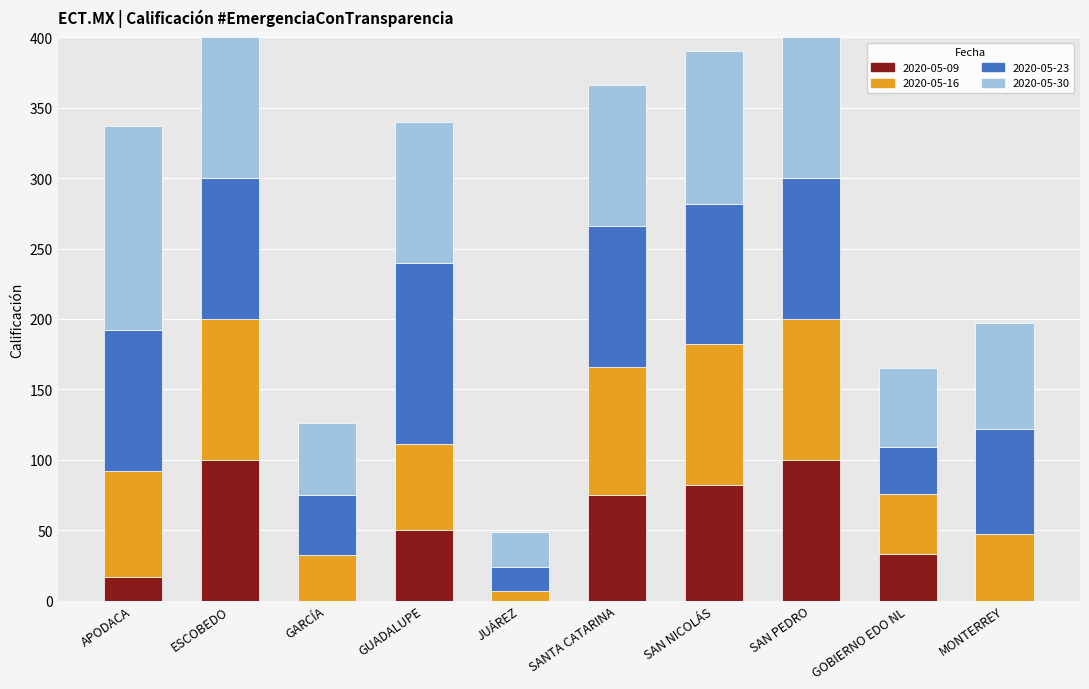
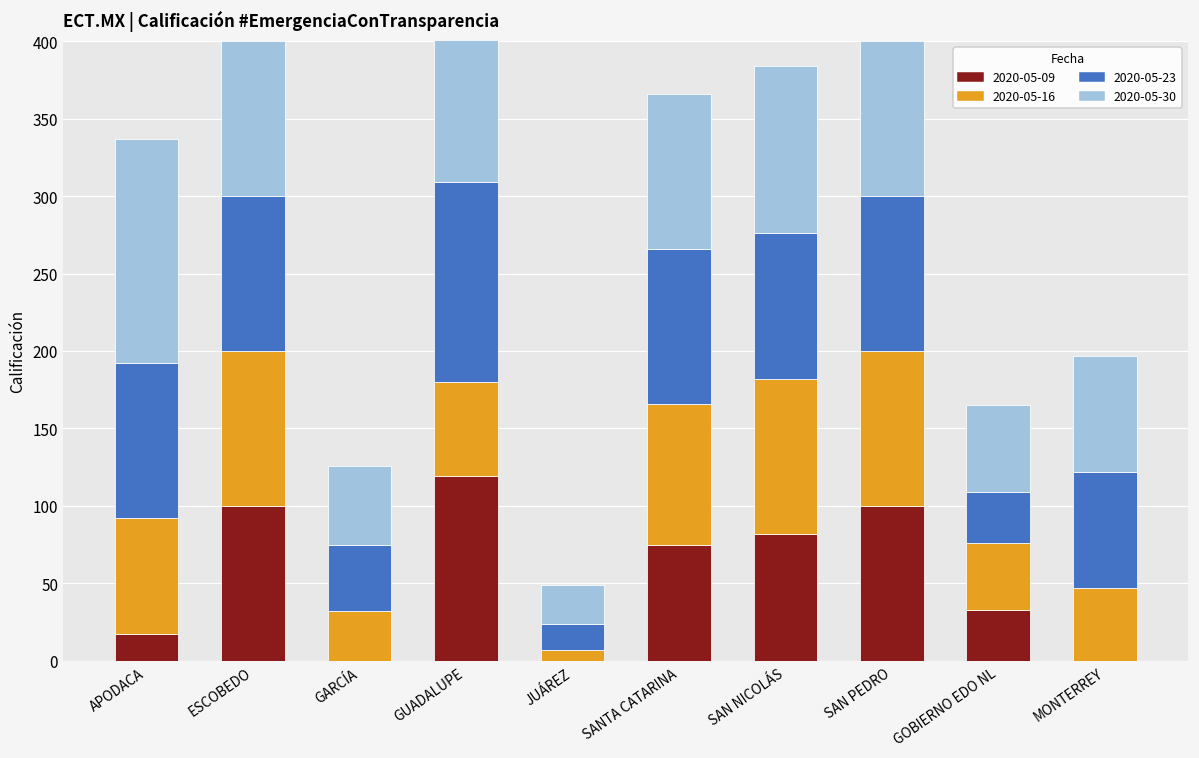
  {
    "2020-05-09": {
      "APODACA": 17,
      "ESCOBEDO": 100,
      "GARCÍA": 0,
-     "GUADALUPE": 50,
+     "GUADALUPE": 119,
      "JUÁREZ": 0,
      "SANTA CATARINA": 75,
      "SAN NICOLÁS": 82,
      "SAN PEDRO": 100,
      "GOBIERNO EDO NL": 33,
      "MONTERREY": 0
    },
    "2020-05-16": {
      "APODACA": 75,
      "ESCOBEDO": 100,
      "GARCÍA": 32,
      "GUADALUPE": 61,
      "JUÁREZ": 7,
      "SANTA CATARINA": 91,
      "SAN NICOLÁS": 100,
      "SAN PEDRO": 100,
      "GOBIERNO EDO NL": 43,
      "MONTERREY": 47
    },
    "2020-05-23": {
      "APODACA": 100,
      "ESCOBEDO": 100,
      "GARCÍA": 43,
      "GUADALUPE": 129,
      "JUÁREZ": 17,
      "SANTA CATARINA": 100,
-     "SAN NICOLÁS": 100,
+     "SAN NICOLÁS": 94,
      "SAN PEDRO": 100,
      "GOBIERNO EDO NL": 33,
      "MONTERREY": 75
    },
    "2020-05-30": {
      "APODACA": 145,
      "ESCOBEDO": 100,
      "GARCÍA": 51,
      "JUÁREZ": 25,
      "SANTA CATARINA": 100,
      "SAN NICOLÁS": 108,
      "SAN PEDRO": 100,
      "GOBIERNO EDO NL": 56,
      "MONTERREY": 75
    }
  }
